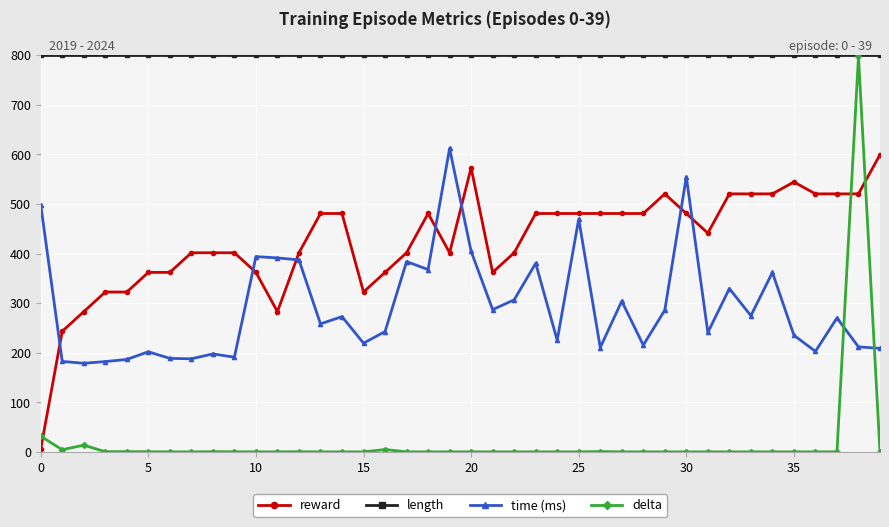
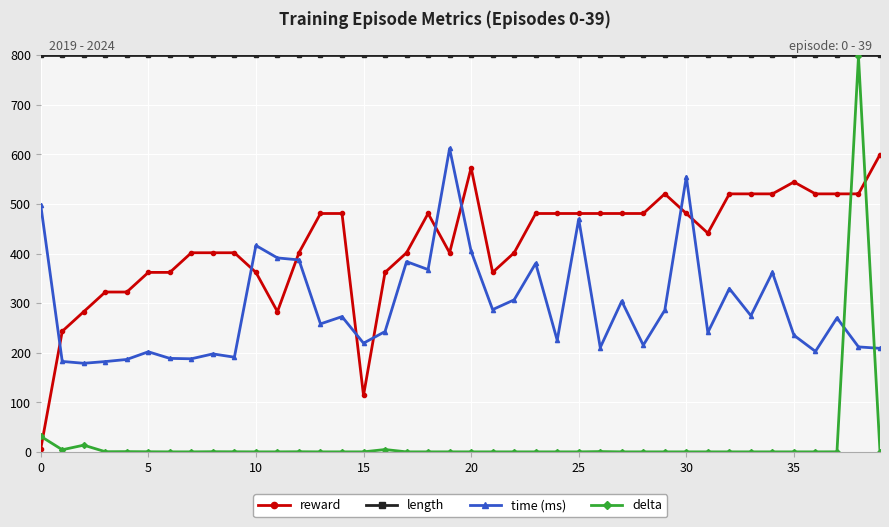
  {
    "reward": {
      "0": 10,
      "5": 360,
      "10": 360,
-     "15": 320,
+     "15": 110,
      "20": 570,
      "25": 480,
      "30": 480,
      "35": 540
    },
    "length": {
      "0": 800,
      "5": 800,
      "10": 800,
      "15": 800,
      "20": 800,
      "25": 800,
      "30": 800
    },
    "time (ms)": {
      "0": 500,
      "5": 200,
-     "10": 390,
+     "10": 420,
      "15": 220,
      "20": 400,
      "25": 470,
      "30": 550,
      "35": 240
    },
    "delta": {
      "0": 30,
      "5": 0,
      "10": 0,
      "15": 0,
      "20": 0,
      "25": 0,
      "30": 0,
      "35": 0
    }
  }
